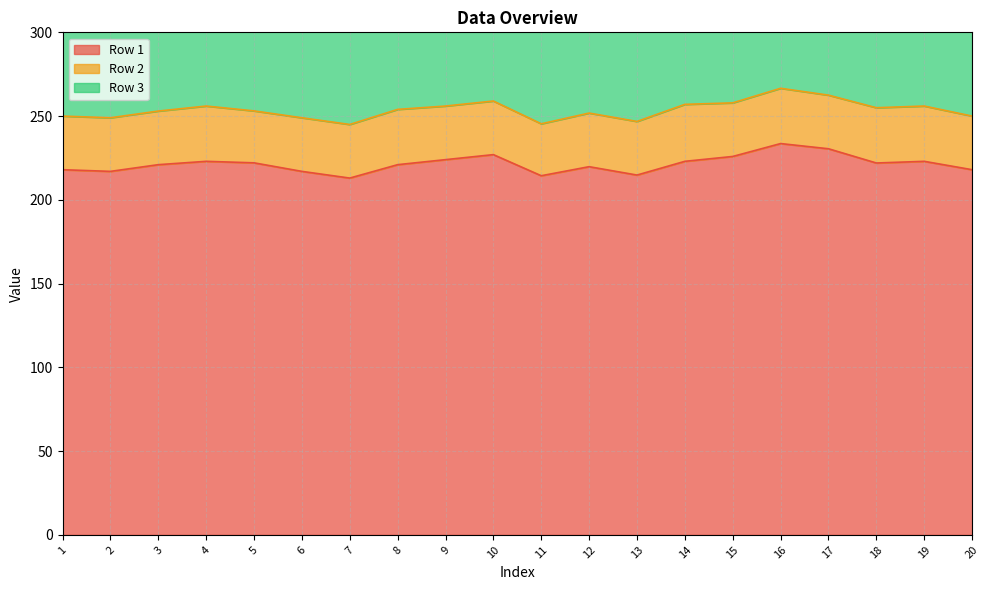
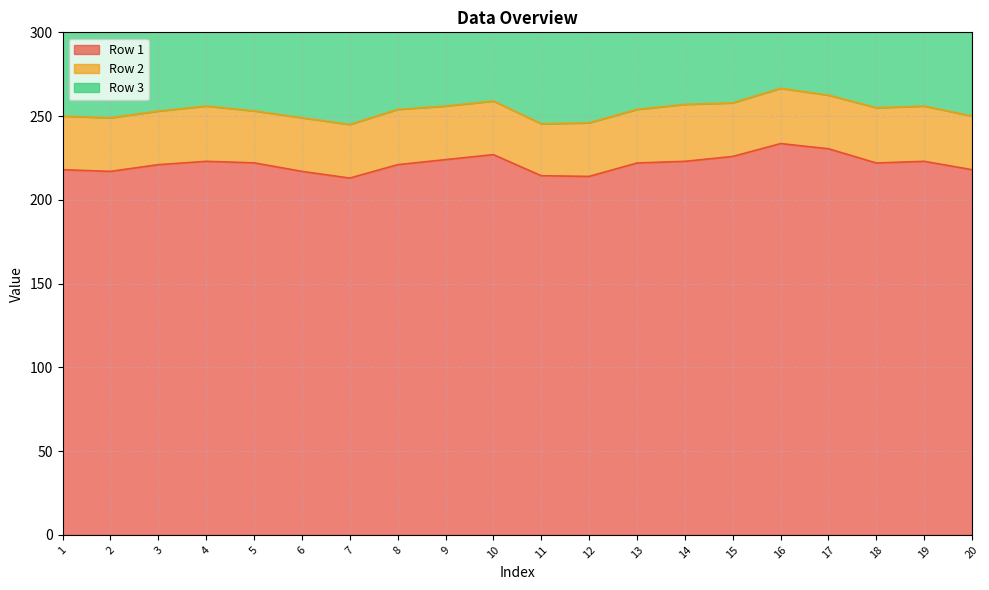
  {
    "Row 1": {
      "1": 218,
      "2": 217,
      "3": 221,
      "4": 223,
      "5": 222,
      "6": 217,
      "7": 213,
      "8": 221,
      "9": 224,
      "10": 227,
      "11": 214,
-     "12": 220,
-     "13": 215,
+     "12": 214,
+     "13": 222,
      "14": 223,
      "15": 226,
      "16": 234,
      "17": 231,
      "18": 222,
      "19": 223,
      "20": 218
    },
    "Row 2": {
      "1": 32,
      "2": 32,
      "3": 32,
      "4": 33,
      "5": 31,
      "6": 32,
      "7": 32,
      "8": 33,
      "9": 32,
      "10": 32,
      "11": 31,
      "12": 32,
      "13": 32,
      "14": 34,
      "15": 32,
      "16": 33,
      "17": 32,
      "18": 33,
      "19": 33,
      "20": 32
    }
  }
